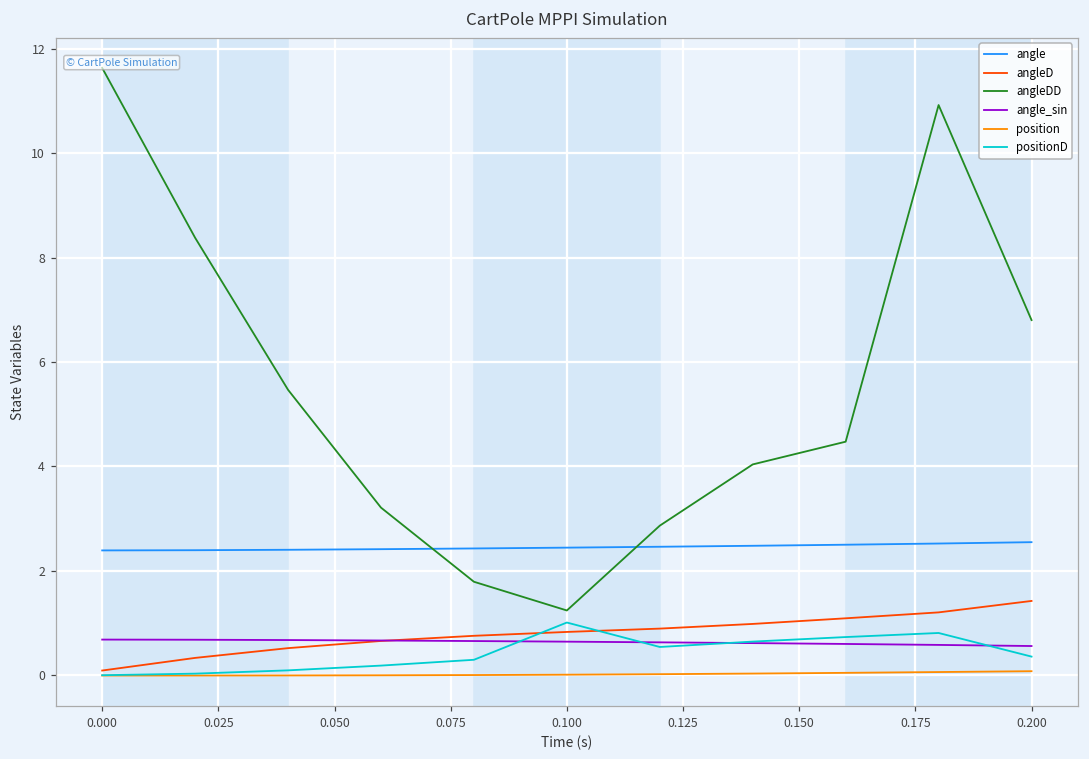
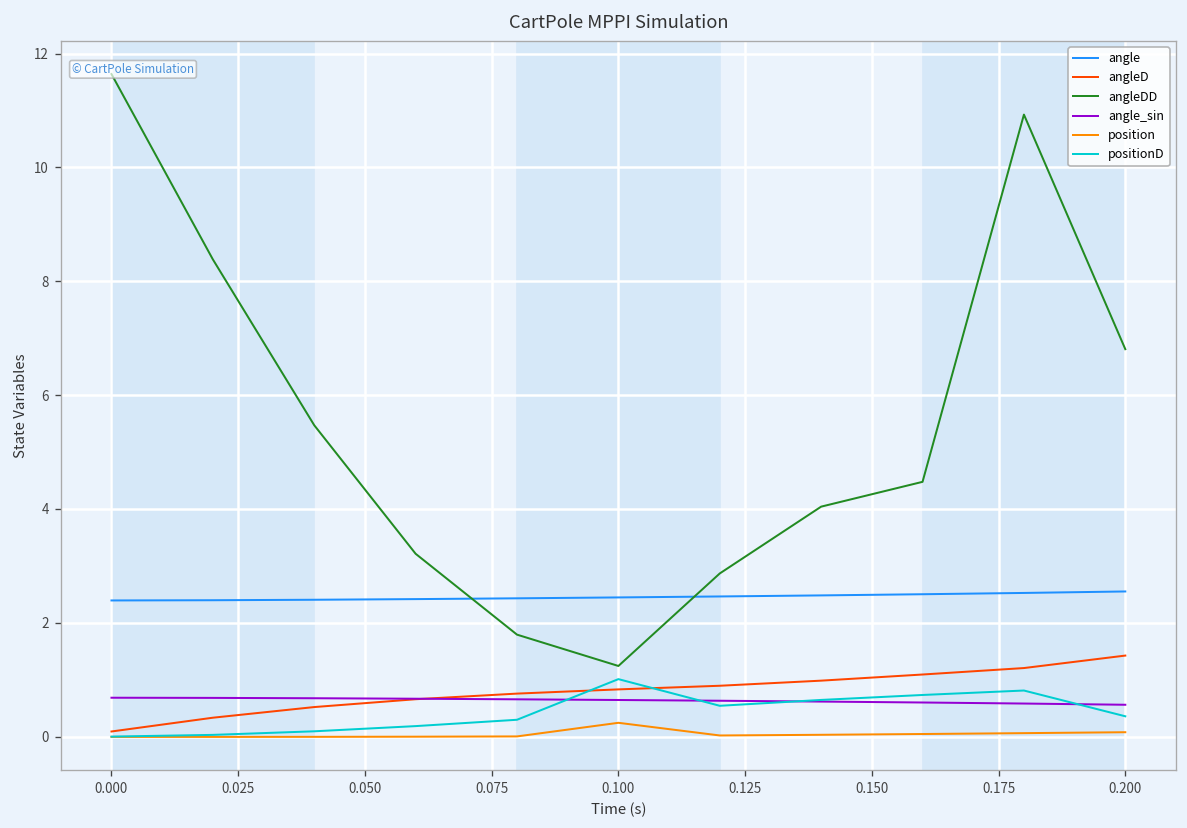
  {
    "angle": {
      "0.000": 2.4,
      "0.100": 2.4,
      "0.200": 2.5
    },
    "angleD": {
      "0.000": 0.1,
      "0.100": 0.8,
      "0.200": 1.4
    },
    "angleDD": {
      "0.100": 1.2,
      "0.200": 6.8
    },
    "angle_sin": {
      "0.000": 0.7,
      "0.100": 0.6,
      "0.200": 0.6
    },
    "position": {
-     "0.100": 0.0,
+     "0.100": 0.2,
      "0.200": 0.1
    },
    "positionD": {
      "0.100": 1.0,
      "0.200": 0.4
    }
  }
